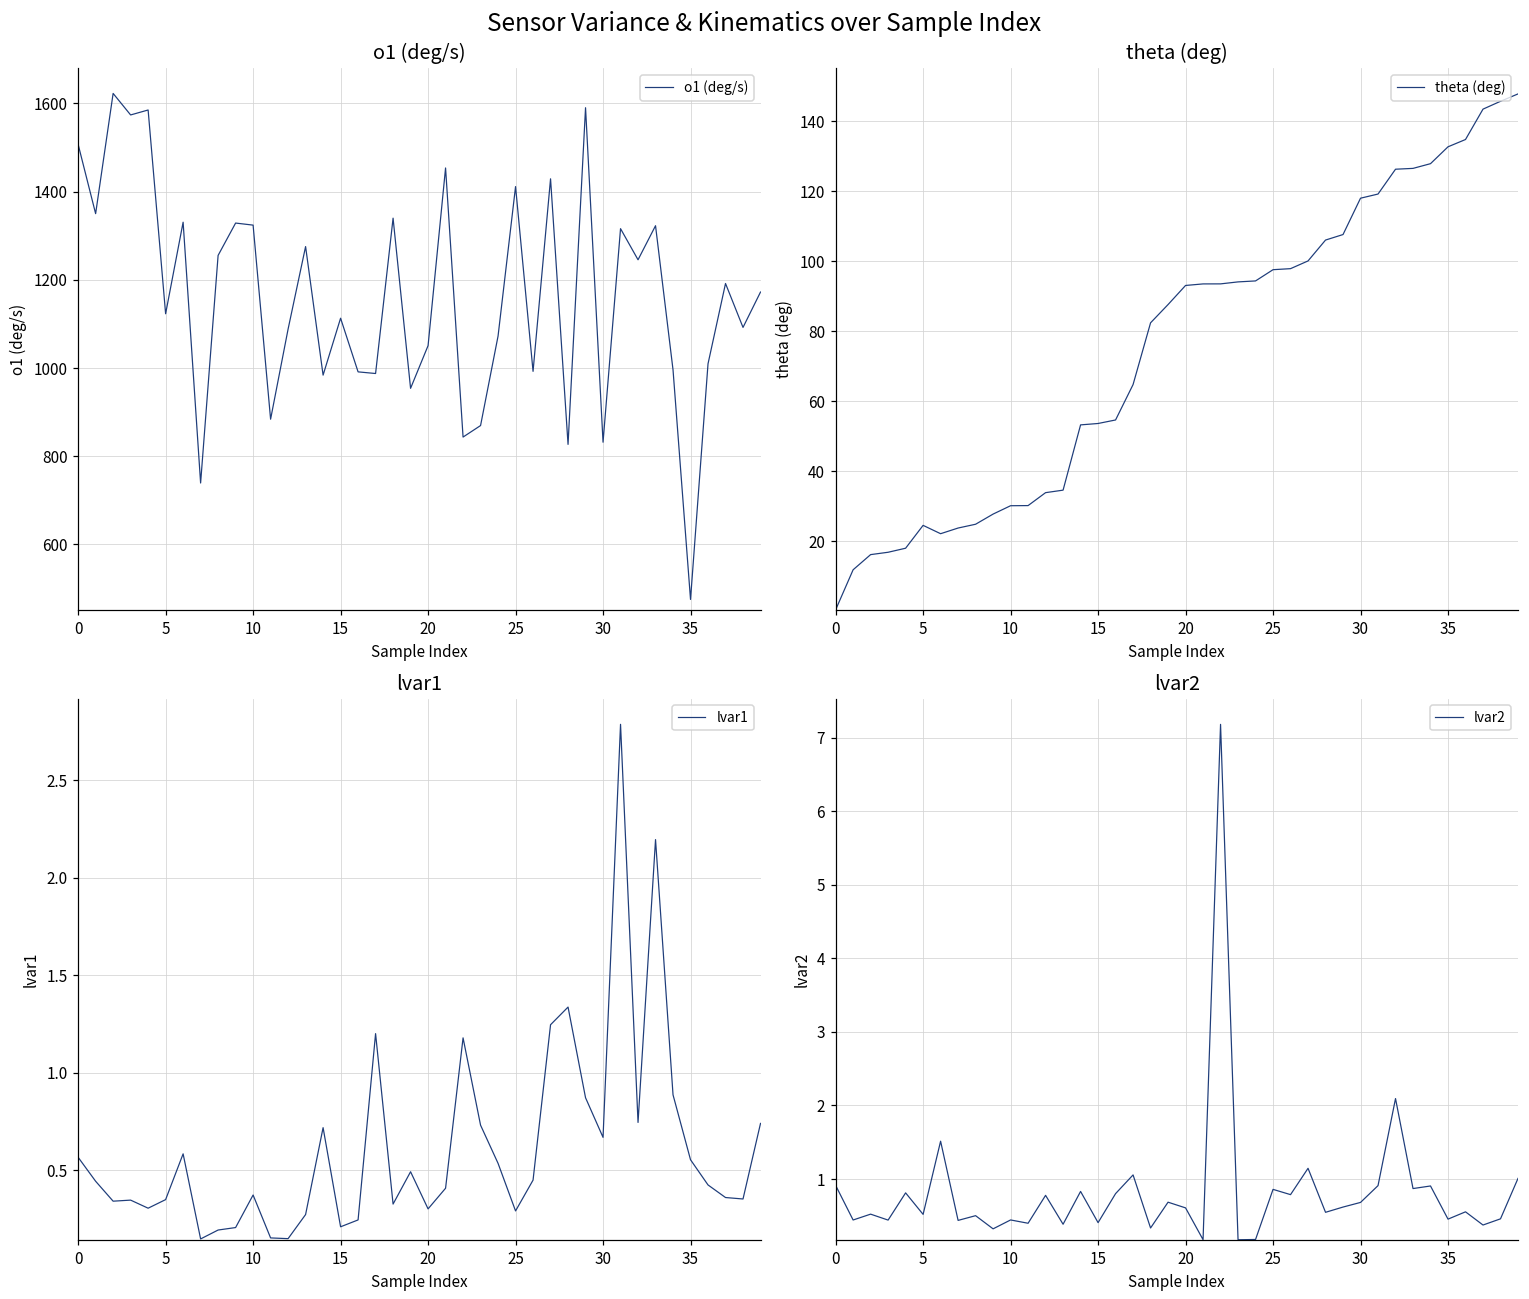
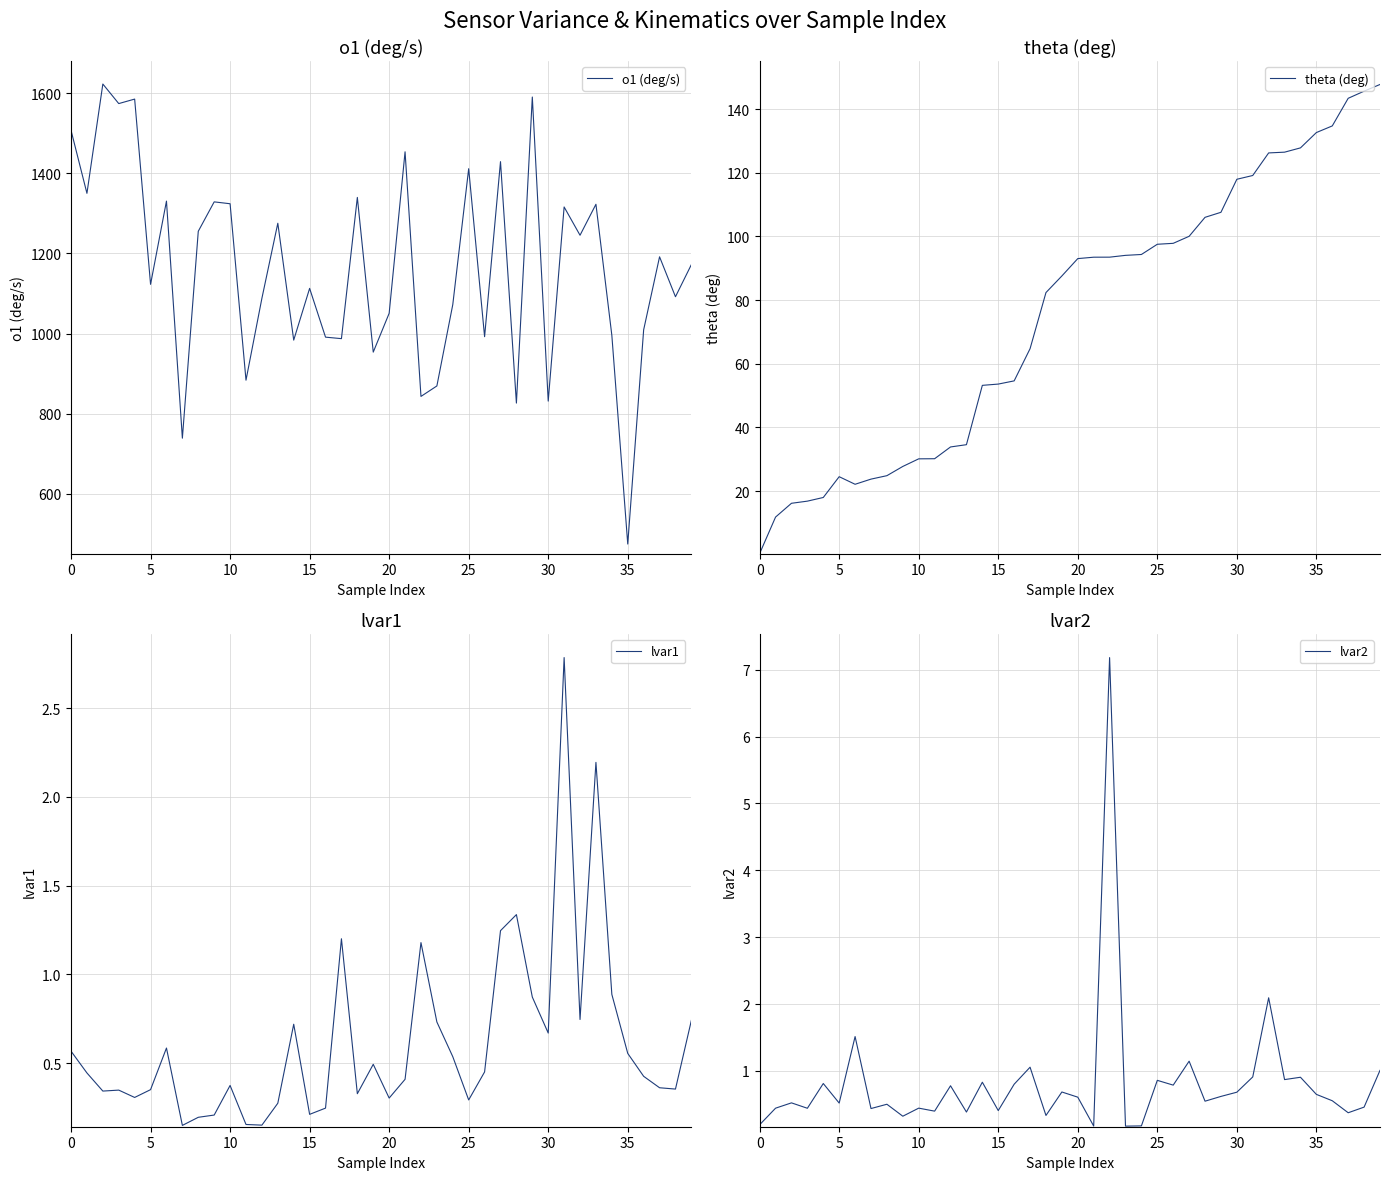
  {
    "o1 (deg/s)": {
      "0": 1510,
      "5": 1120,
      "10": 1320,
      "15": 1110,
      "20": 1050,
      "25": 1410,
      "30": 830,
      "35": 480
    },
    "theta (deg)": {
      "0": 0,
      "5": 25,
      "10": 30,
      "15": 54,
      "20": 93,
      "25": 98,
      "30": 118,
      "35": 133
    },
    "lvar1": {
      "0": 0.57,
      "5": 0.35,
      "10": 0.37,
      "15": 0.21,
      "20": 0.30,
      "25": 0.29,
      "30": 0.67,
      "35": 0.55
    },
    "lvar2": {
-     "0": 0.9,
+     "0": 0.2,
      "5": 0.5,
      "10": 0.4,
      "15": 0.4,
      "20": 0.6,
      "25": 0.9,
      "30": 0.7,
-     "35": 0.5
+     "35": 0.6
    }
  }
